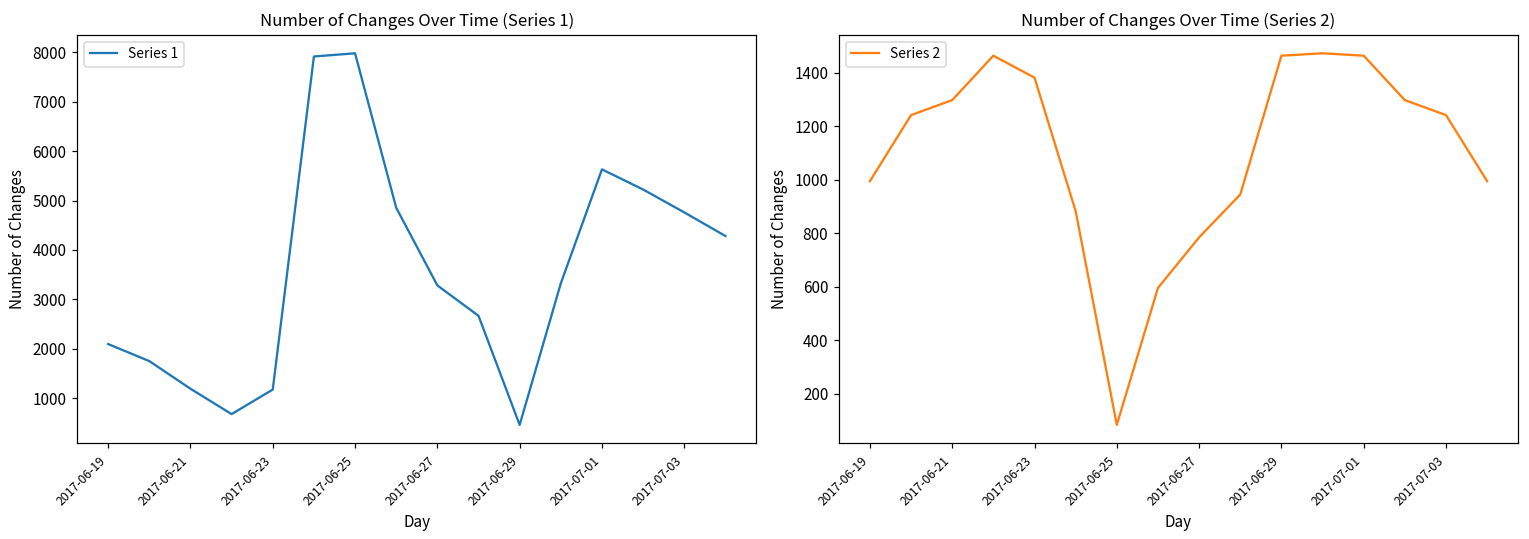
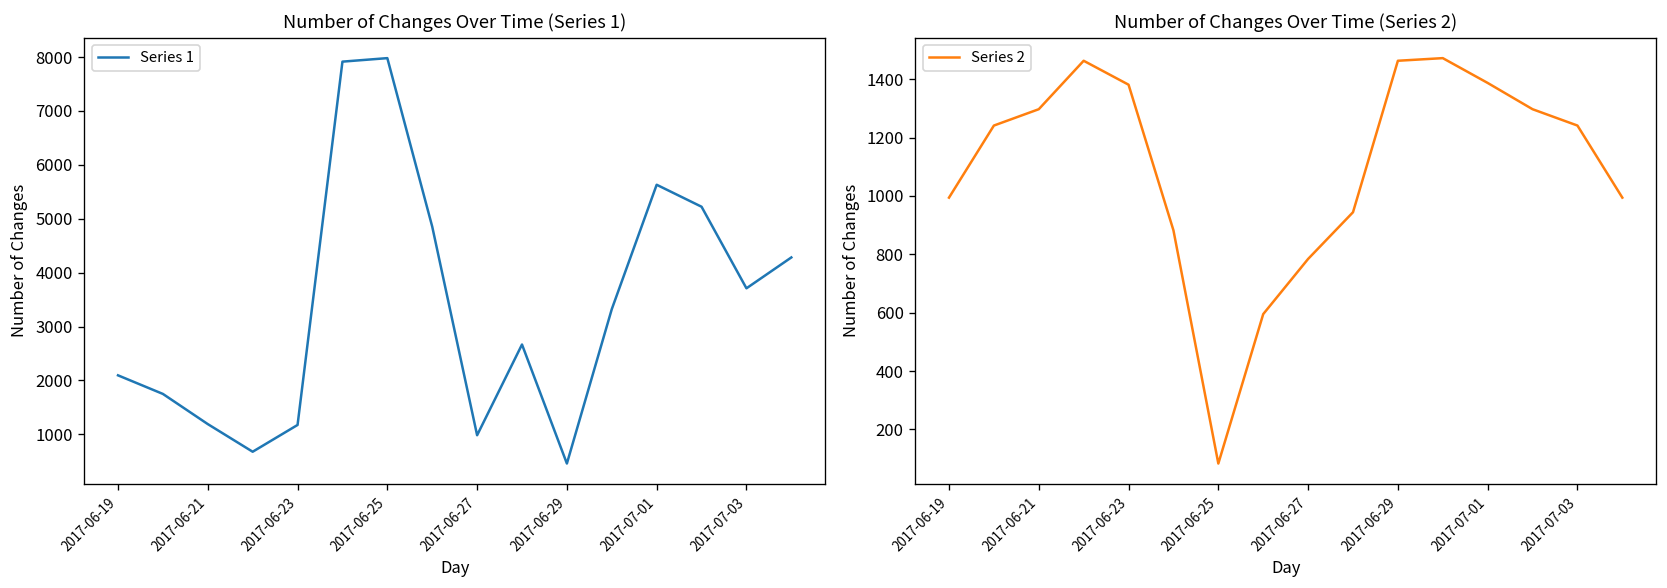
  {
    "Number of Changes Over Time (Series 1)": {
      "2017-06-19": 2100,
      "2017-06-21": 1200,
      "2017-06-23": 1200,
      "2017-06-25": 8000,
-     "2017-06-27": 3300,
+     "2017-06-27": 1000,
      "2017-06-29": 500,
      "2017-07-01": 5600,
-     "2017-07-03": 4800
+     "2017-07-03": 3700
    },
    "Number of Changes Over Time (Series 2)": {
      "2017-06-19": 990,
      "2017-06-21": 1300,
      "2017-06-23": 1380,
      "2017-06-25": 80,
      "2017-06-27": 780,
      "2017-06-29": 1460,
-     "2017-07-01": 1460,
+     "2017-07-01": 1390,
      "2017-07-03": 1240
    }
  }
